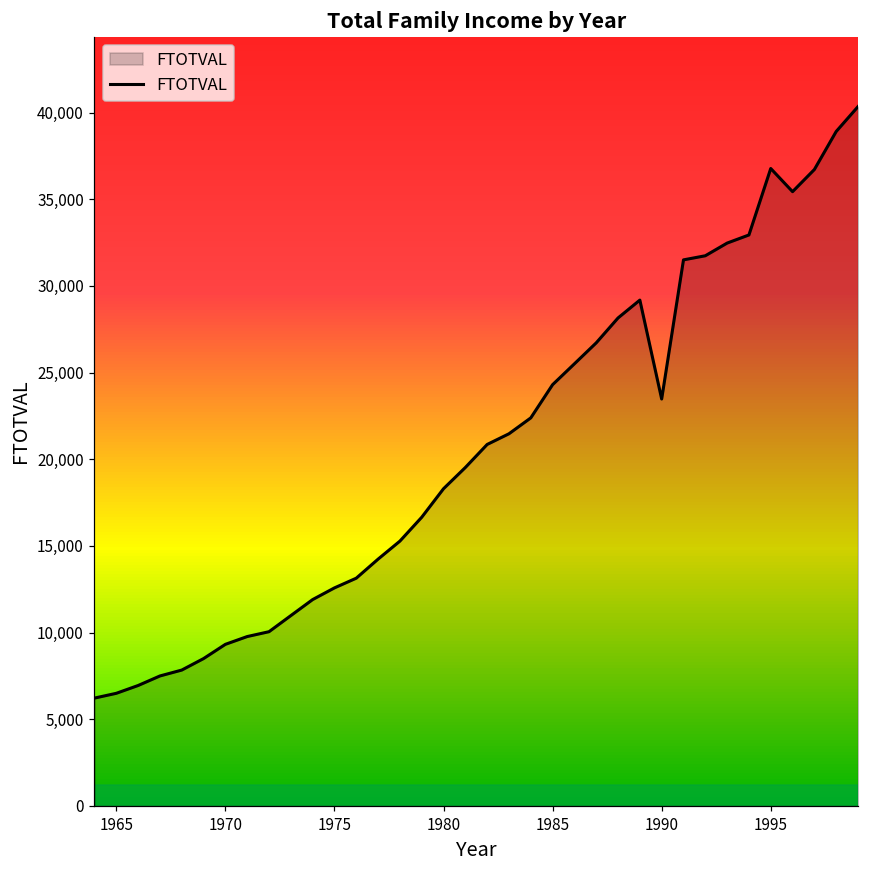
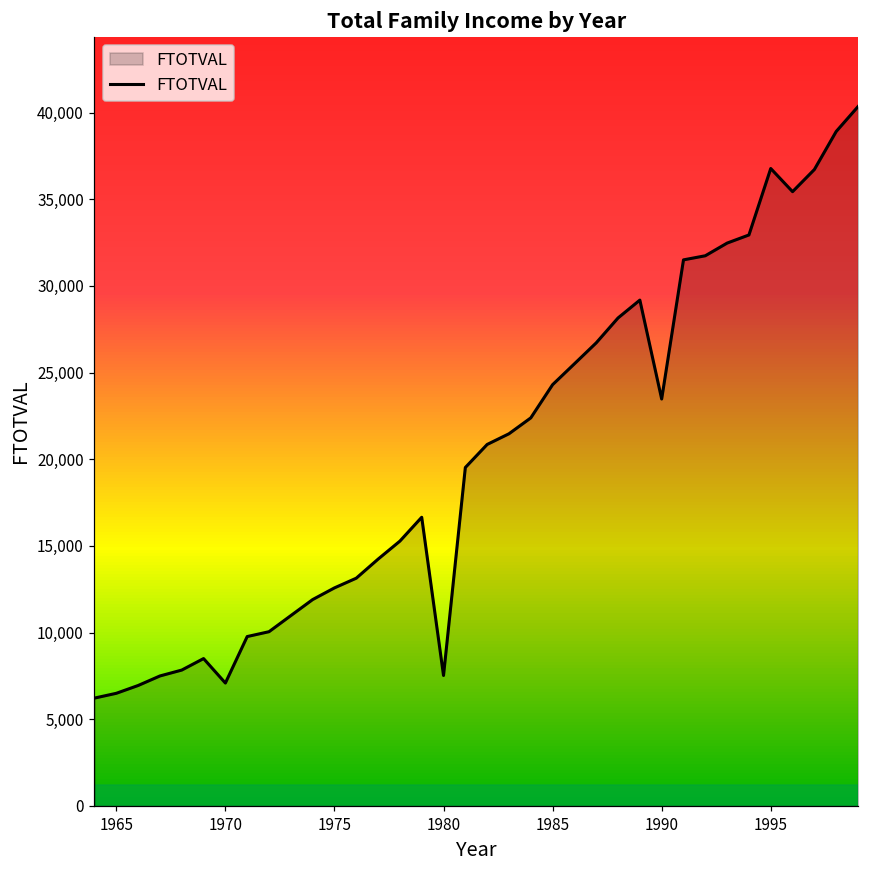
  {
    "1965": "6,500",
-   "1970": "9,300",
+   "1970": "7,100",
    "1975": "12,600",
-   "1980": "18,300",
+   "1980": "7,500",
    "1985": "24,300",
    "1990": "23,500",
    "1995": "36,800"
  }
